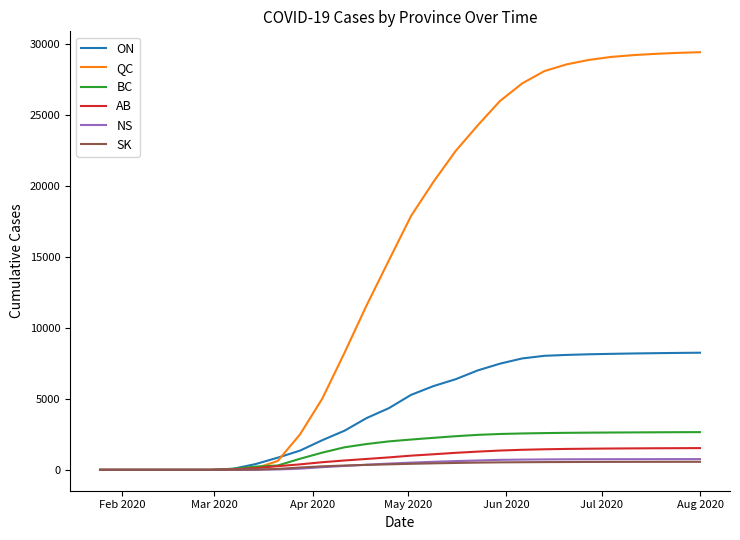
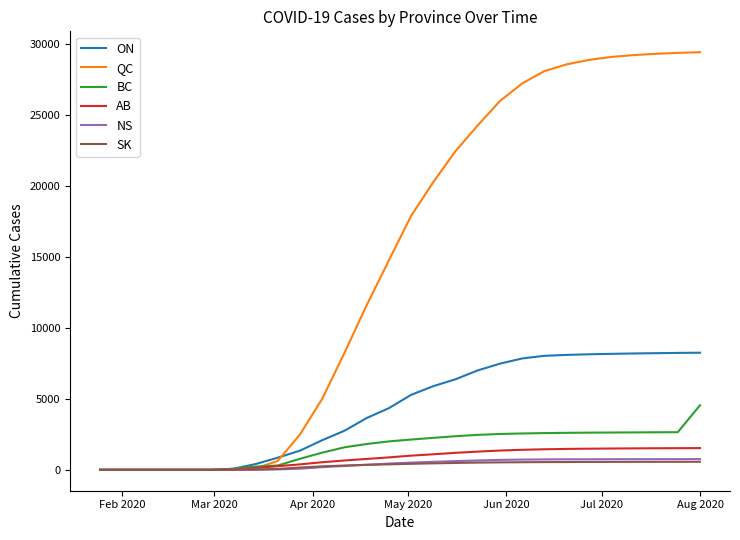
  {
    "ON": {
      "Aug 2020": 8300
    },
    "QC": {
      "Aug 2020": 29400
    },
    "BC": {
-     "Aug 2020": 2700
+     "Aug 2020": 4600
    },
    "AB": {
      "Aug 2020": 1500
    },
    "NS": {
      "Aug 2020": 800
    },
    "SK": {
      "Aug 2020": 600
    }
  }
